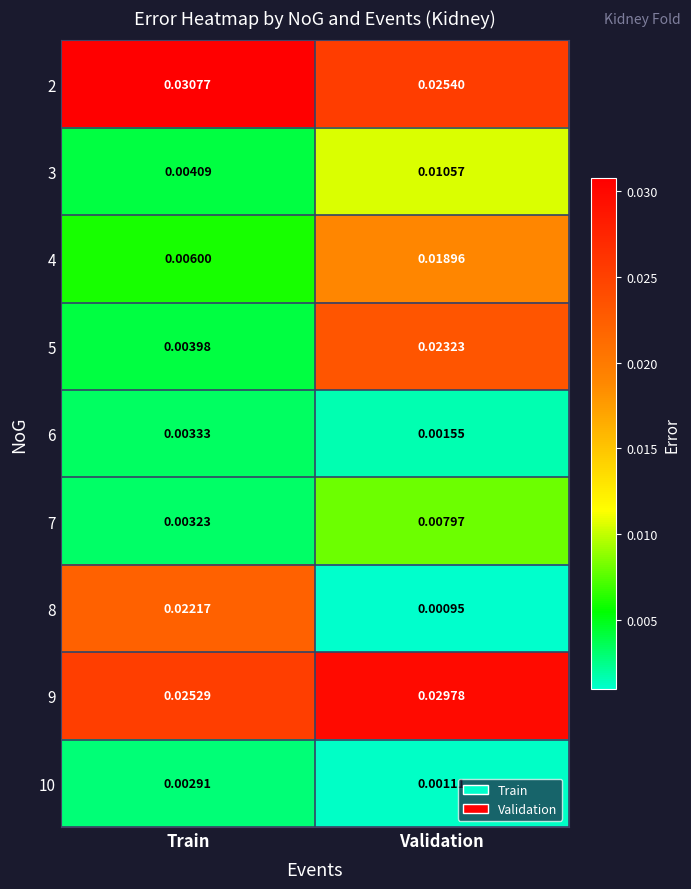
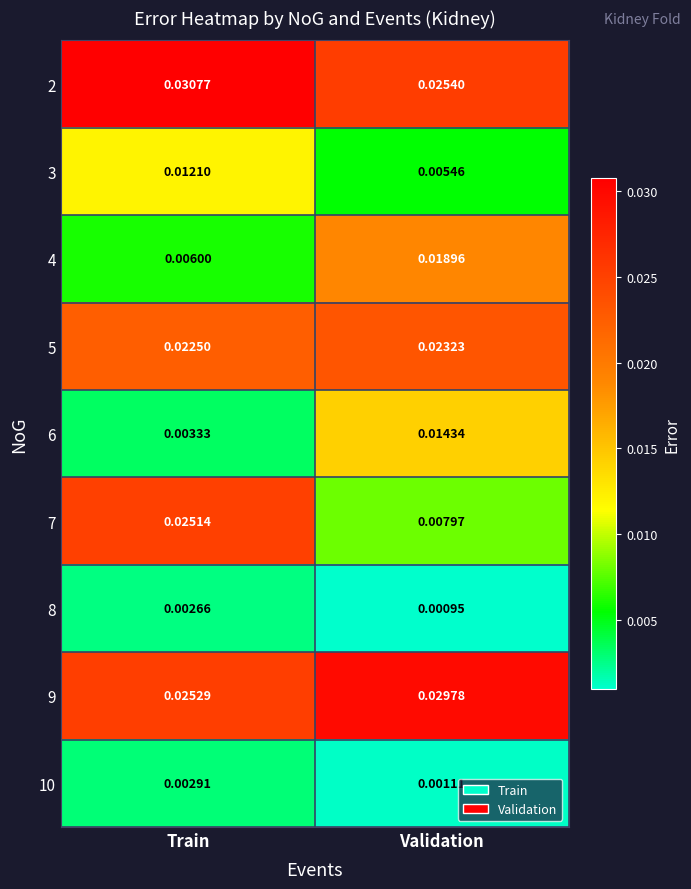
  {
    "2": {
      "Train": 0.03077,
      "Validation": 0.02540
    },
    "3": {
-     "Train": 0.00409,
-     "Validation": 0.01057
+     "Train": 0.01210,
+     "Validation": 0.00546
    },
    "4": {
      "Train": 0.00600,
      "Validation": 0.01896
    },
    "5": {
-     "Train": 0.00398,
+     "Train": 0.02250,
      "Validation": 0.02323
    },
    "6": {
      "Train": 0.00333,
-     "Validation": 0.00155
+     "Validation": 0.01434
    },
    "7": {
-     "Train": 0.00323,
+     "Train": 0.02514,
      "Validation": 0.00797
    },
    "8": {
-     "Train": 0.02217,
+     "Train": 0.00266,
      "Validation": 0.00095
    },
    "9": {
      "Train": 0.02529,
      "Validation": 0.02978
    },
    "10": {
      "Train": 0.00291
    }
  }
